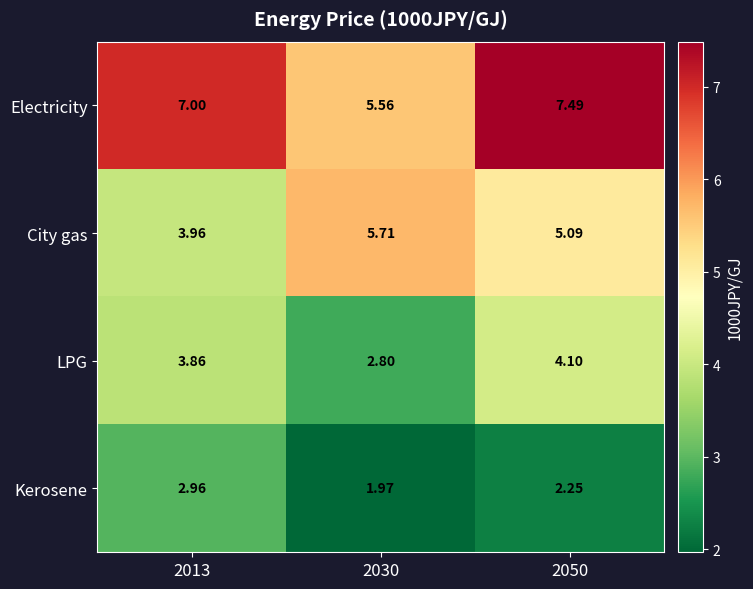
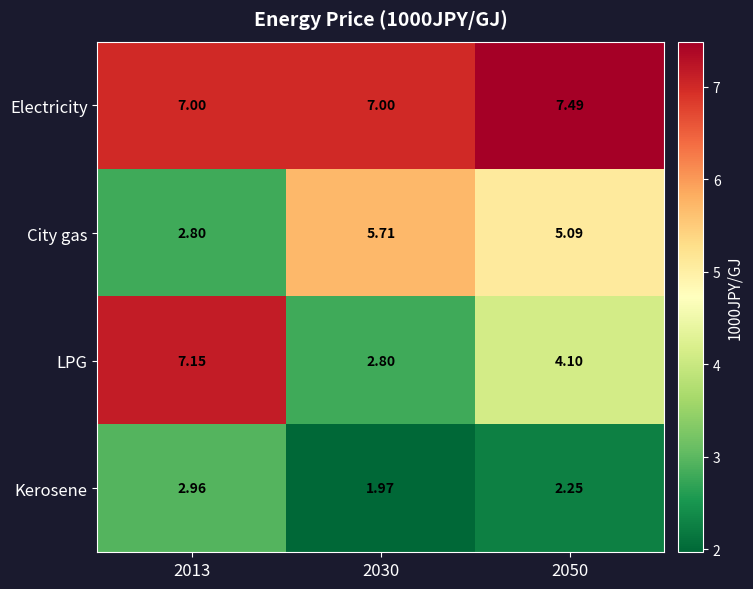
  {
    "Electricity": {
      "2013": 7.00,
-     "2030": 5.56,
+     "2030": 7.00,
      "2050": 7.49
    },
    "City gas": {
-     "2013": 3.96,
+     "2013": 2.80,
      "2030": 5.71,
      "2050": 5.09
    },
    "LPG": {
-     "2013": 3.86,
+     "2013": 7.15,
      "2030": 2.80,
      "2050": 4.10
    },
    "Kerosene": {
      "2013": 2.96,
      "2030": 1.97,
      "2050": 2.25
    }
  }
